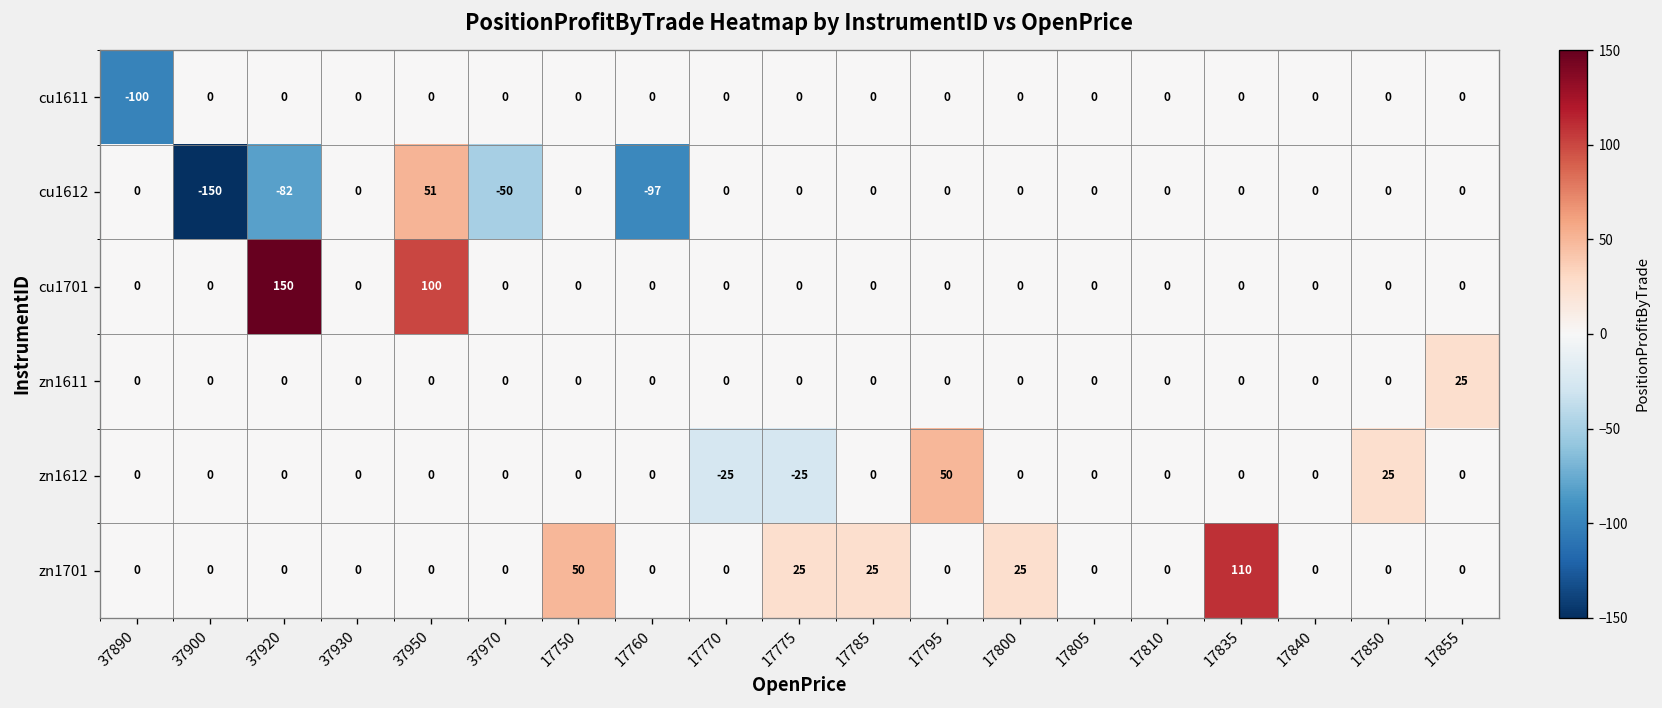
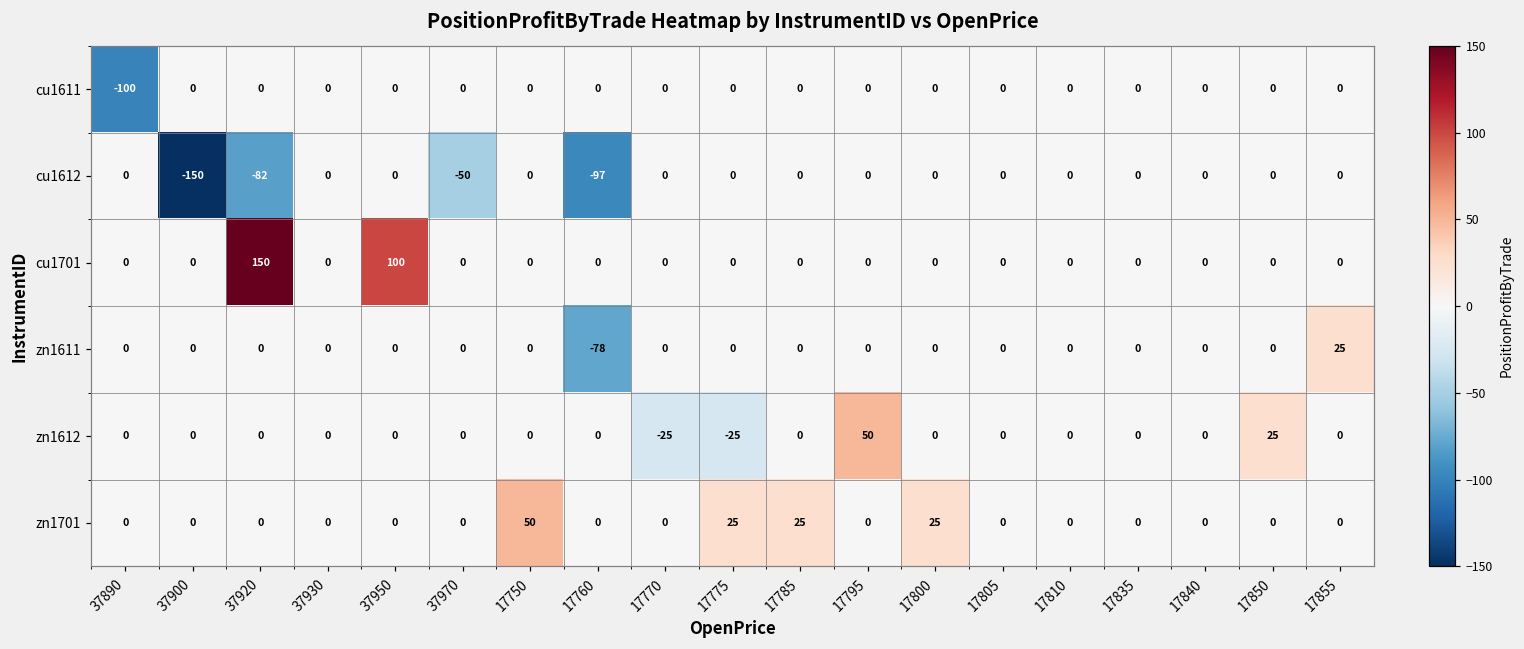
  {
    "cu1611": {
      "37890": -100,
      "37900": 0,
      "37920": 0,
      "37930": 0,
      "37950": 0,
      "37970": 0,
      "17750": 0,
      "17760": 0,
      "17770": 0,
      "17775": 0,
      "17785": 0,
      "17795": 0,
      "17800": 0,
      "17805": 0,
      "17810": 0,
      "17835": 0,
      "17840": 0,
      "17850": 0,
      "17855": 0
    },
    "cu1612": {
      "37890": 0,
      "37900": -150,
      "37920": -82,
      "37930": 0,
-     "37950": 51,
+     "37950": 0,
      "37970": -50,
      "17750": 0,
      "17760": -97,
      "17770": 0,
      "17775": 0,
      "17785": 0,
      "17795": 0,
      "17800": 0,
      "17805": 0,
      "17810": 0,
      "17835": 0,
      "17840": 0,
      "17850": 0,
      "17855": 0
    },
    "cu1701": {
      "37890": 0,
      "37900": 0,
      "37920": 150,
      "37930": 0,
      "37950": 100,
      "37970": 0,
      "17750": 0,
      "17760": 0,
      "17770": 0,
      "17775": 0,
      "17785": 0,
      "17795": 0,
      "17800": 0,
      "17805": 0,
      "17810": 0,
      "17835": 0,
      "17840": 0,
      "17850": 0,
      "17855": 0
    },
    "zn1611": {
      "37890": 0,
      "37900": 0,
      "37920": 0,
      "37930": 0,
      "37950": 0,
      "37970": 0,
      "17750": 0,
-     "17760": 0,
+     "17760": -78,
      "17770": 0,
      "17775": 0,
      "17785": 0,
      "17795": 0,
      "17800": 0,
      "17805": 0,
      "17810": 0,
      "17835": 0,
      "17840": 0,
      "17850": 0,
      "17855": 25
    },
    "zn1612": {
      "37890": 0,
      "37900": 0,
      "37920": 0,
      "37930": 0,
      "37950": 0,
      "37970": 0,
      "17750": 0,
      "17760": 0,
      "17770": -25,
      "17775": -25,
      "17785": 0,
      "17795": 50,
      "17800": 0,
      "17805": 0,
      "17810": 0,
      "17835": 0,
      "17840": 0,
      "17850": 25,
      "17855": 0
    },
    "zn1701": {
      "37890": 0,
      "37900": 0,
      "37920": 0,
      "37930": 0,
      "37950": 0,
      "37970": 0,
      "17750": 50,
      "17760": 0,
      "17770": 0,
      "17775": 25,
      "17785": 25,
      "17795": 0,
      "17800": 25,
      "17805": 0,
      "17810": 0,
-     "17835": 110,
+     "17835": 0,
      "17840": 0,
      "17850": 0,
      "17855": 0
    }
  }
